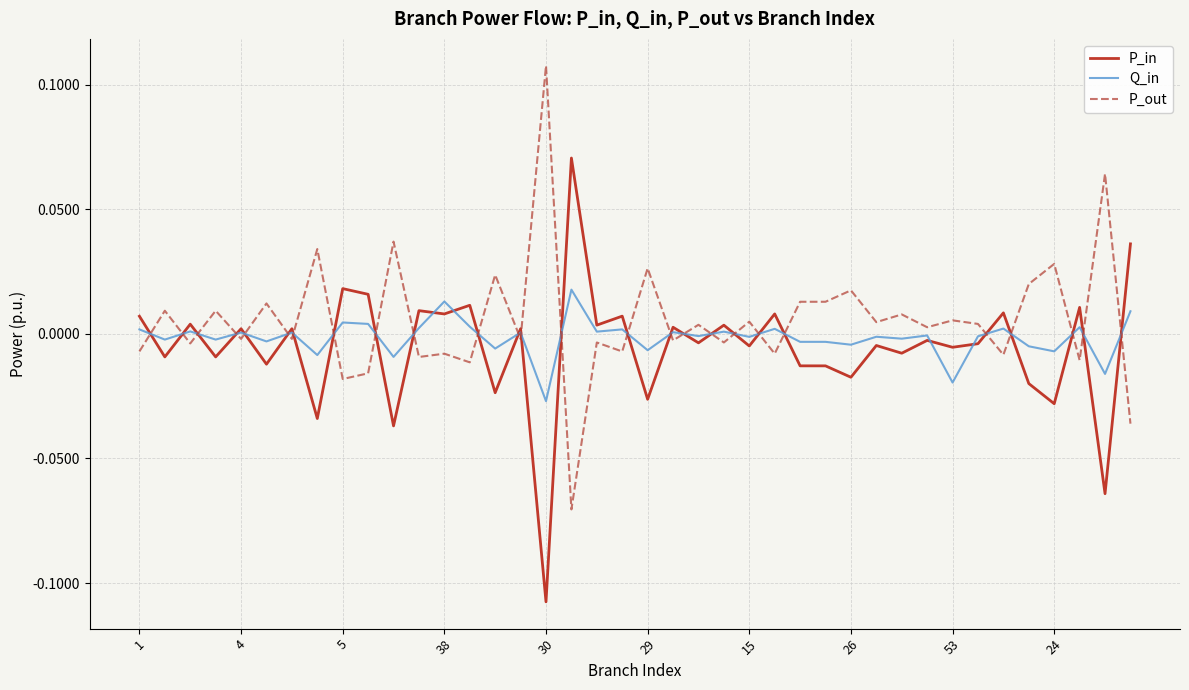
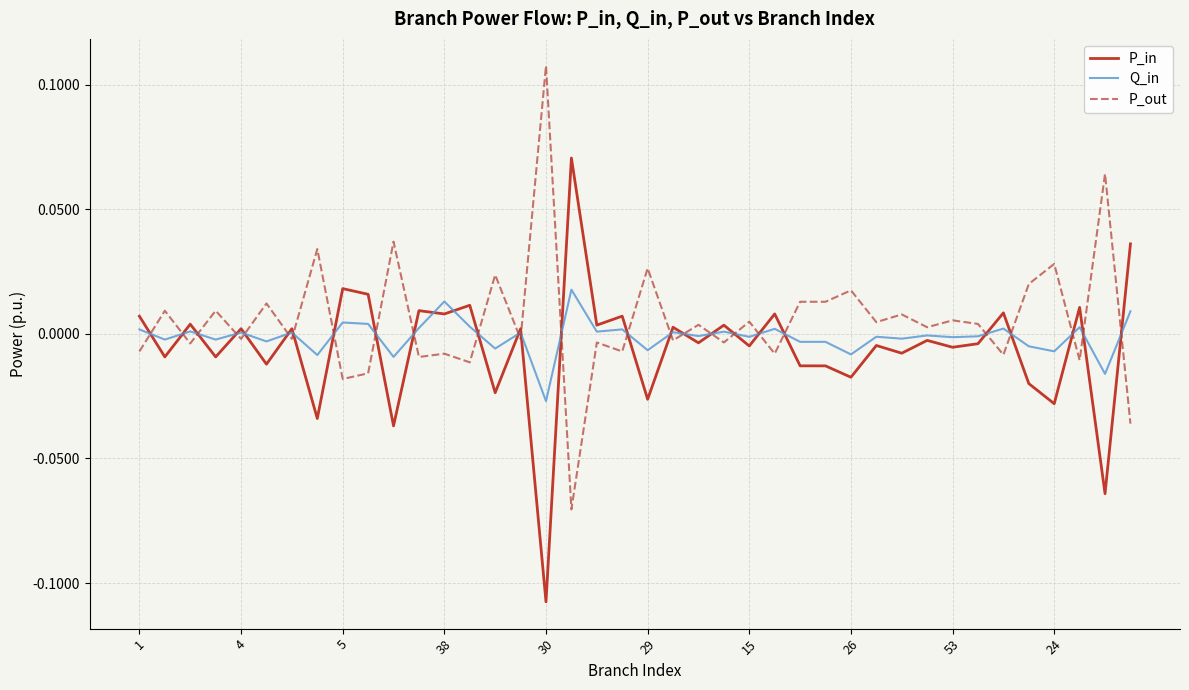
  {
    "Q_in": {
      "4": 0.001,
      "38": 0.013,
      "15": -0.001,
-     "26": -0.004,
-     "53": -0.020
+     "26": -0.008,
+     "53": -0.001
    }
  }
